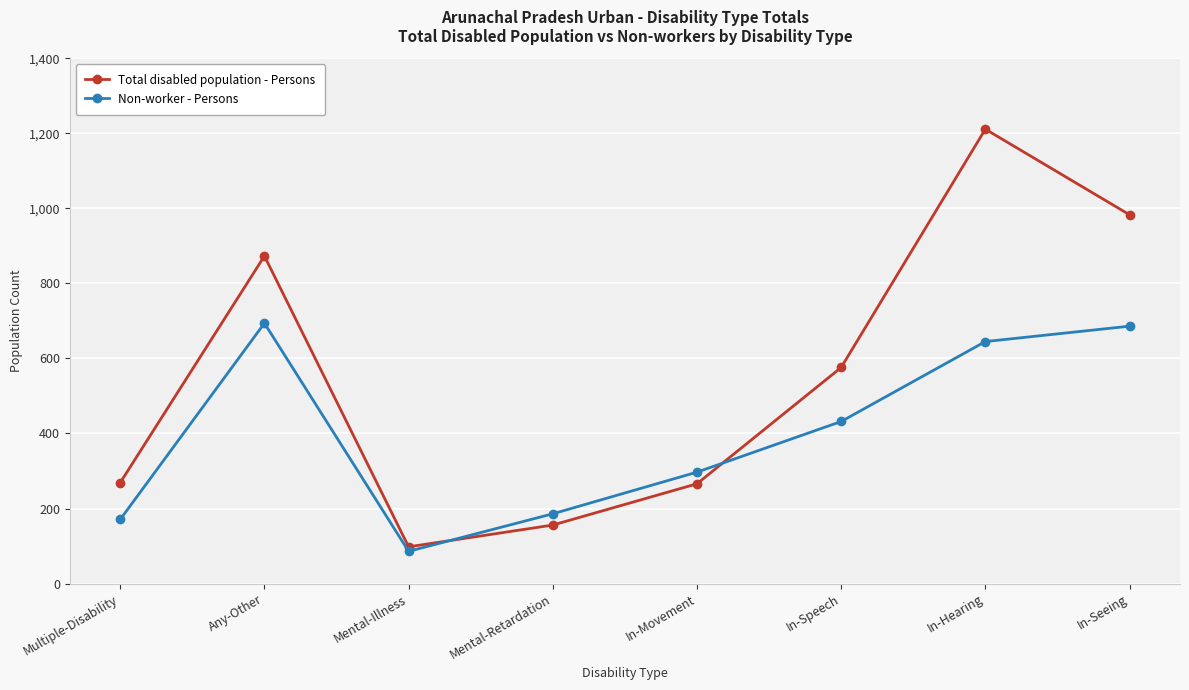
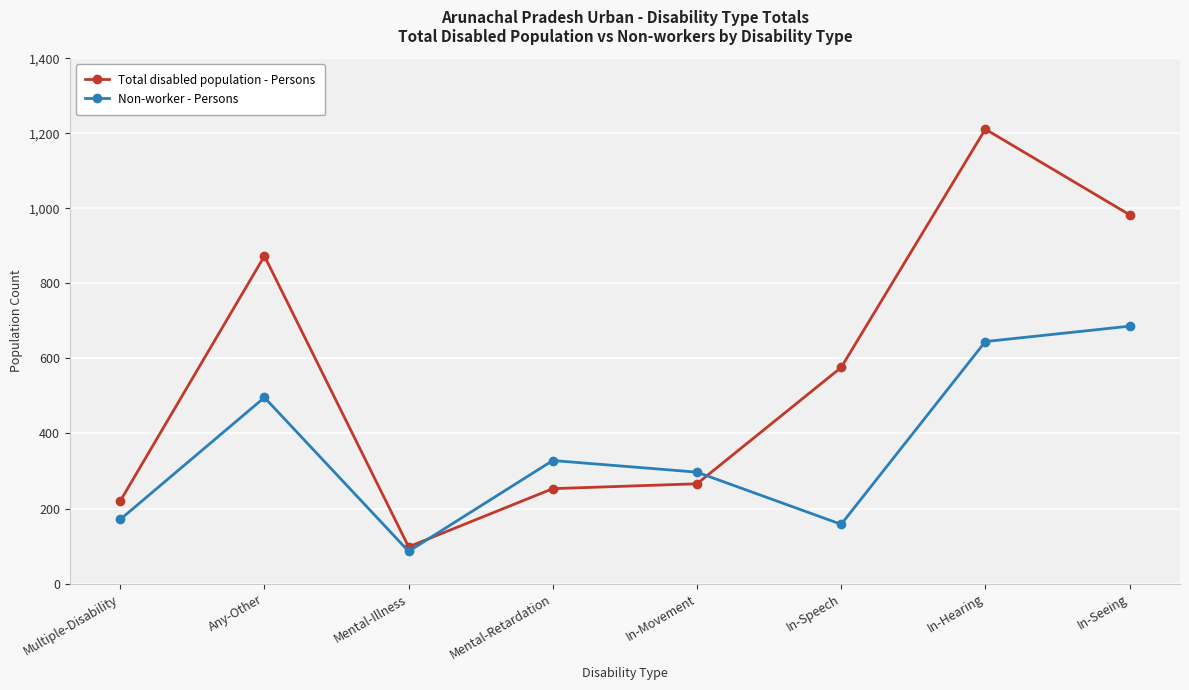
  {
    "Total disabled population - Persons": {
-     "Multiple-Disability": "270",
+     "Multiple-Disability": "220",
      "Any-Other": "870",
      "Mental-Illness": "100",
-     "Mental-Retardation": "160",
+     "Mental-Retardation": "250",
      "In-Movement": "270",
      "In-Speech": "580",
      "In-Hearing": "1,210",
      "In-Seeing": "980"
    },
    "Non-worker - Persons": {
      "Multiple-Disability": "170",
-     "Any-Other": "690",
+     "Any-Other": "500",
      "Mental-Illness": "90",
-     "Mental-Retardation": "190",
+     "Mental-Retardation": "330",
      "In-Movement": "300",
-     "In-Speech": "430",
+     "In-Speech": "160",
      "In-Hearing": "650",
      "In-Seeing": "690"
    }
  }
